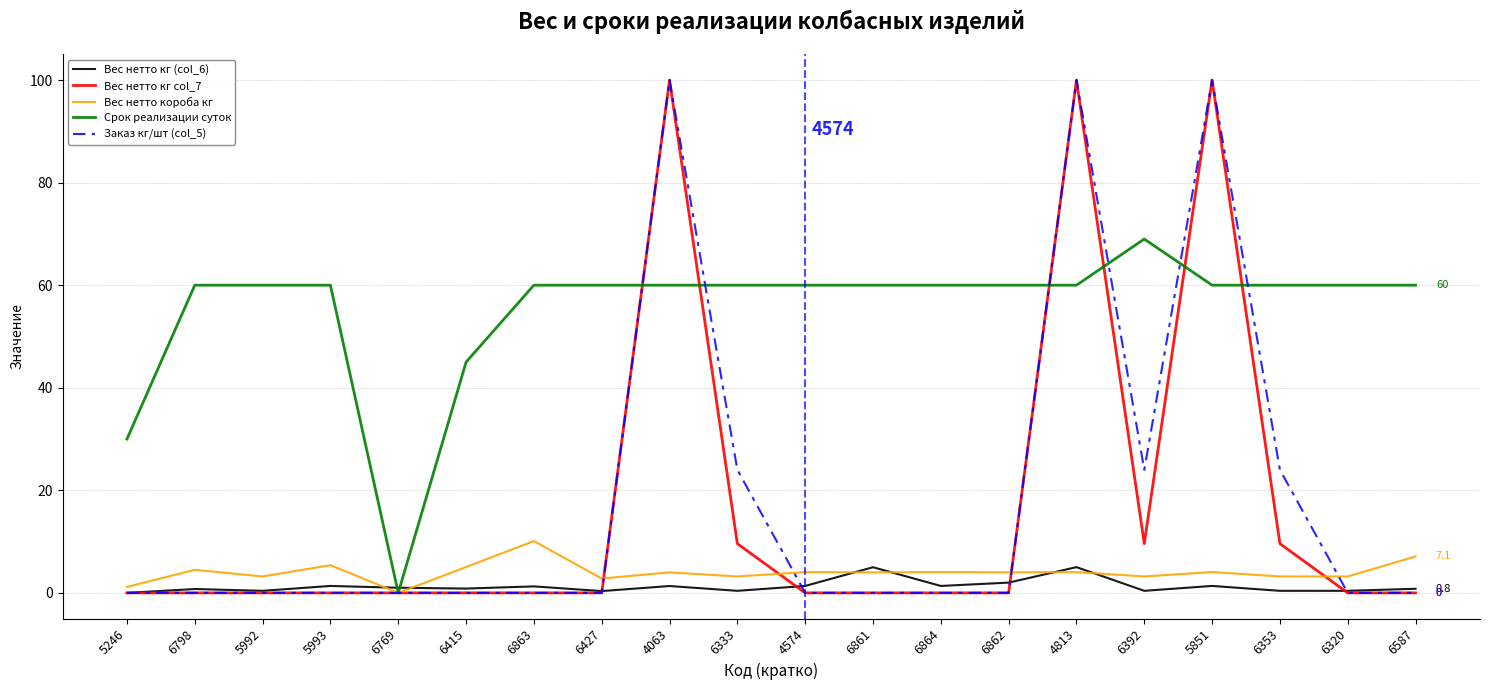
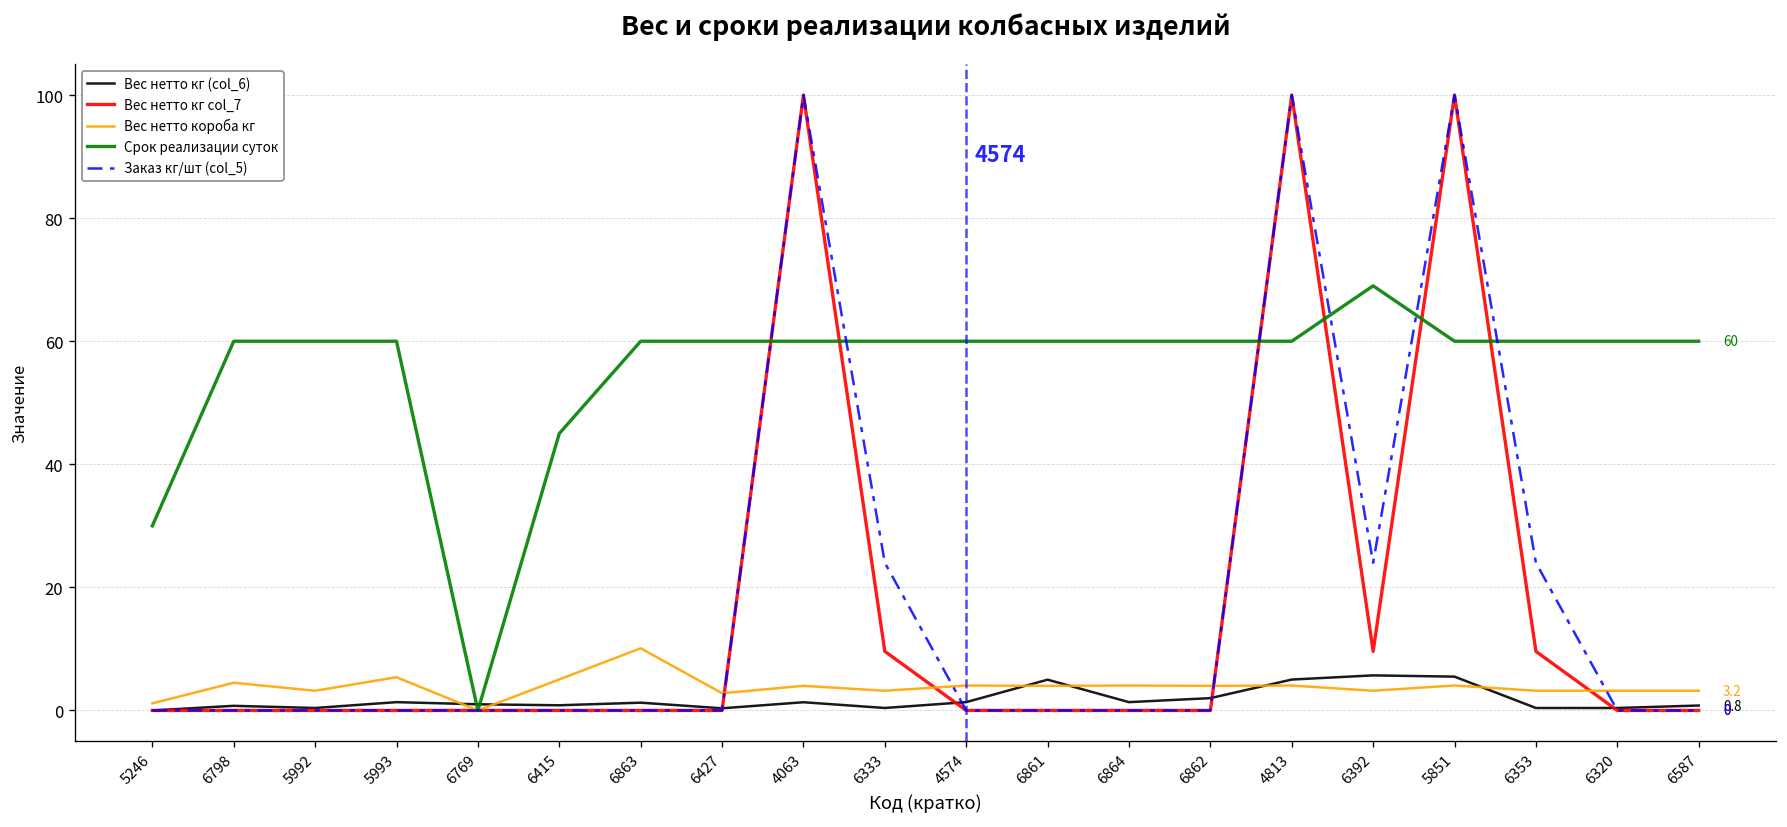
  {
    "Вес нетто кг (col_6)": {
      "6798": 1,
      "5993": 1,
      "6769": 1,
      "6415": 1,
      "6863": 1,
      "4063": 1,
      "6333": 0,
      "4574": 1,
      "6861": 5,
      "6864": 1,
      "6862": 2,
      "4813": 5,
-     "6392": 0,
-     "5851": 1,
+     "6392": 6,
+     "5851": 5,
      "6353": 0
    },
    "Вес нетто кг col_7": {
      "6333": 10,
      "6392": 10,
      "6353": 10
    },
    "Вес нетто короба кг": {
-     "6587": 7.1
+     "6587": 3.2
    },
    "Срок реализации суток": {
      "6587": 60
    },
    "Заказ кг/шт (col_5)": {
      "6333": 24,
      "6392": 24,
      "6353": 24
    }
  }
